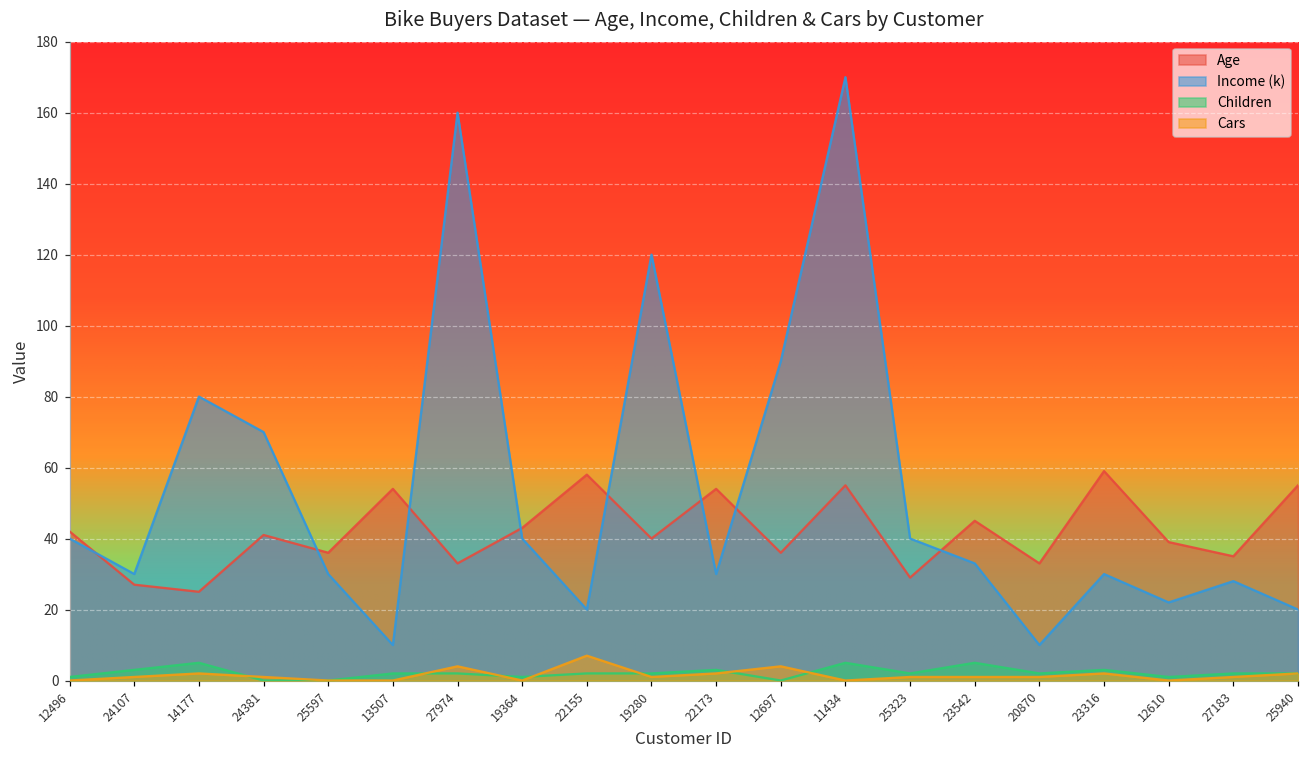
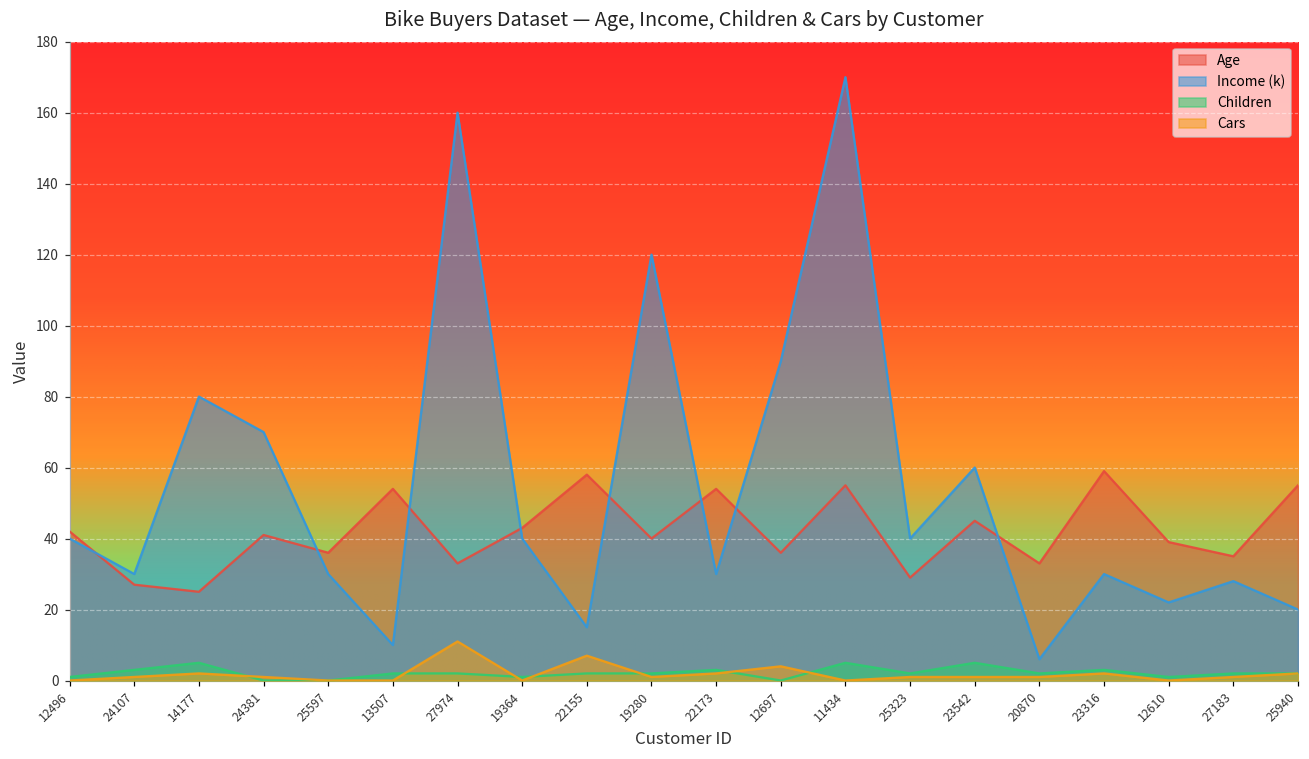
  {
    "Age": {
      "12496": 42,
      "24107": 27,
      "14177": 25,
      "24381": 41,
      "25597": 36,
      "13507": 54,
      "27974": 33,
      "19364": 43,
      "22155": 58,
      "19280": 40,
      "22173": 54,
      "12697": 36,
      "11434": 55,
      "25323": 29,
      "23542": 45,
      "20870": 33,
      "23316": 59,
      "12610": 39,
      "27183": 35,
      "25940": 55
    },
    "Income (k)": {
      "12496": 40,
      "24107": 30,
      "14177": 80,
      "24381": 70,
      "25597": 30,
      "13507": 10,
      "27974": 160,
      "19364": 40,
-     "22155": 20,
+     "22155": 15,
      "19280": 120,
      "22173": 30,
      "12697": 90,
      "11434": 170,
      "25323": 40,
-     "23542": 33,
-     "20870": 10,
+     "23542": 60,
+     "20870": 6,
      "23316": 30,
      "12610": 22,
      "27183": 28,
      "25940": 20
    },
    "Children": {
      "12496": 1,
      "24107": 3,
      "14177": 5,
      "24381": 0,
      "13507": 2,
      "27974": 2,
      "19364": 1,
      "22155": 2,
      "19280": 2,
      "22173": 3,
      "12697": 0,
      "11434": 5,
      "25323": 2,
      "23542": 5,
      "20870": 2,
      "23316": 3,
      "12610": 1,
      "27183": 2
    },
    "Cars": {
      "12496": 0,
      "24107": 1,
      "14177": 2,
      "24381": 1,
      "13507": 0,
-     "27974": 4,
+     "27974": 11,
      "19364": 0,
      "22155": 7,
      "19280": 1,
      "22173": 2,
      "12697": 4,
      "11434": 0,
      "25323": 1,
      "23542": 1,
      "20870": 1,
      "23316": 2,
      "12610": 0,
      "27183": 1
    }
  }
